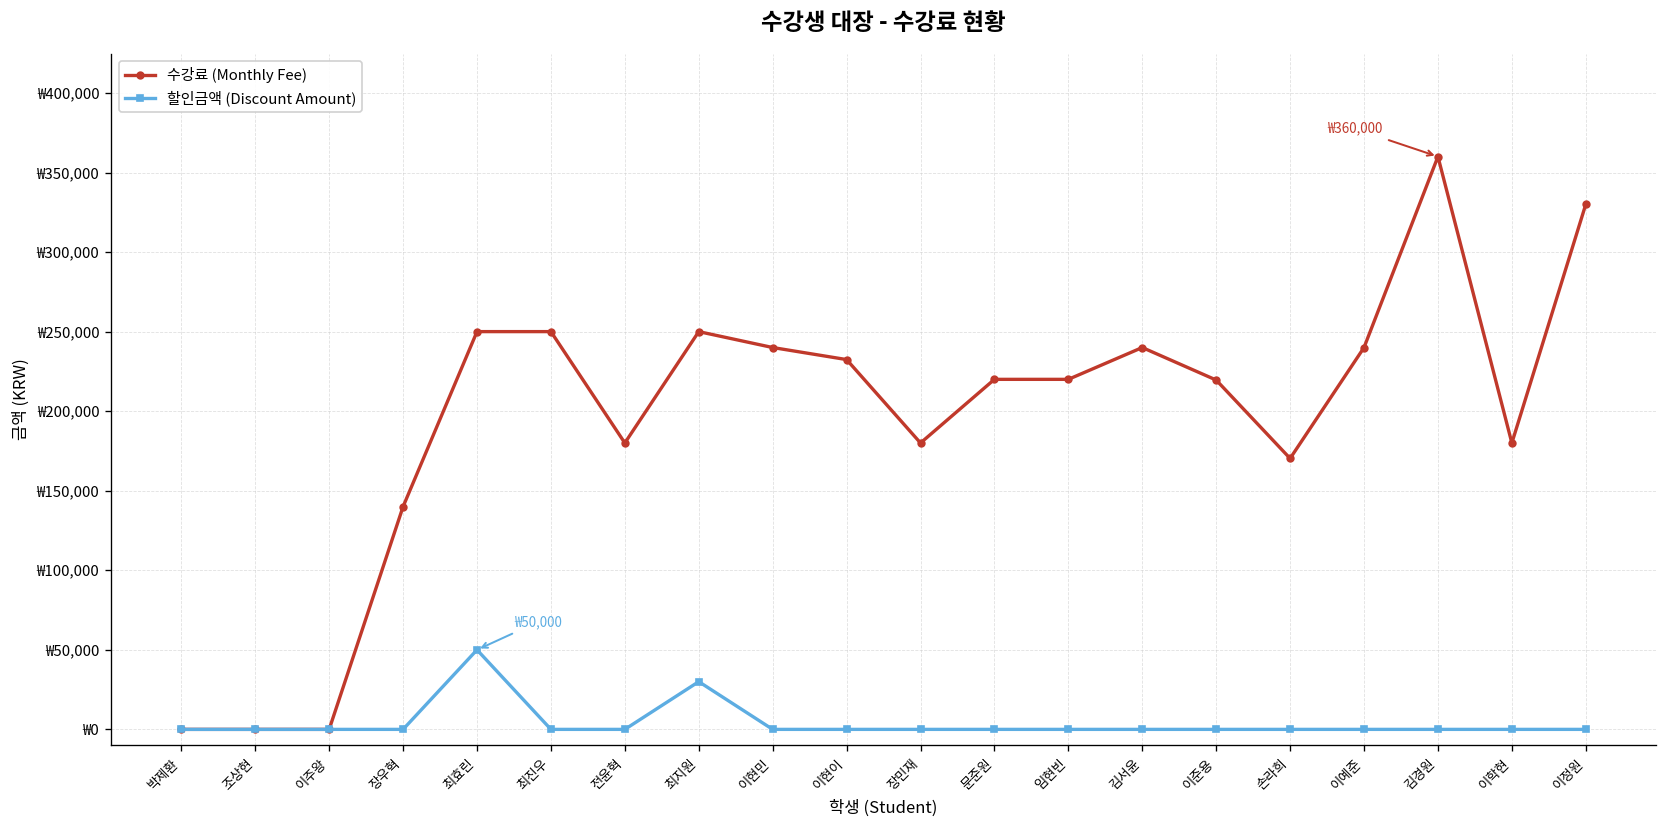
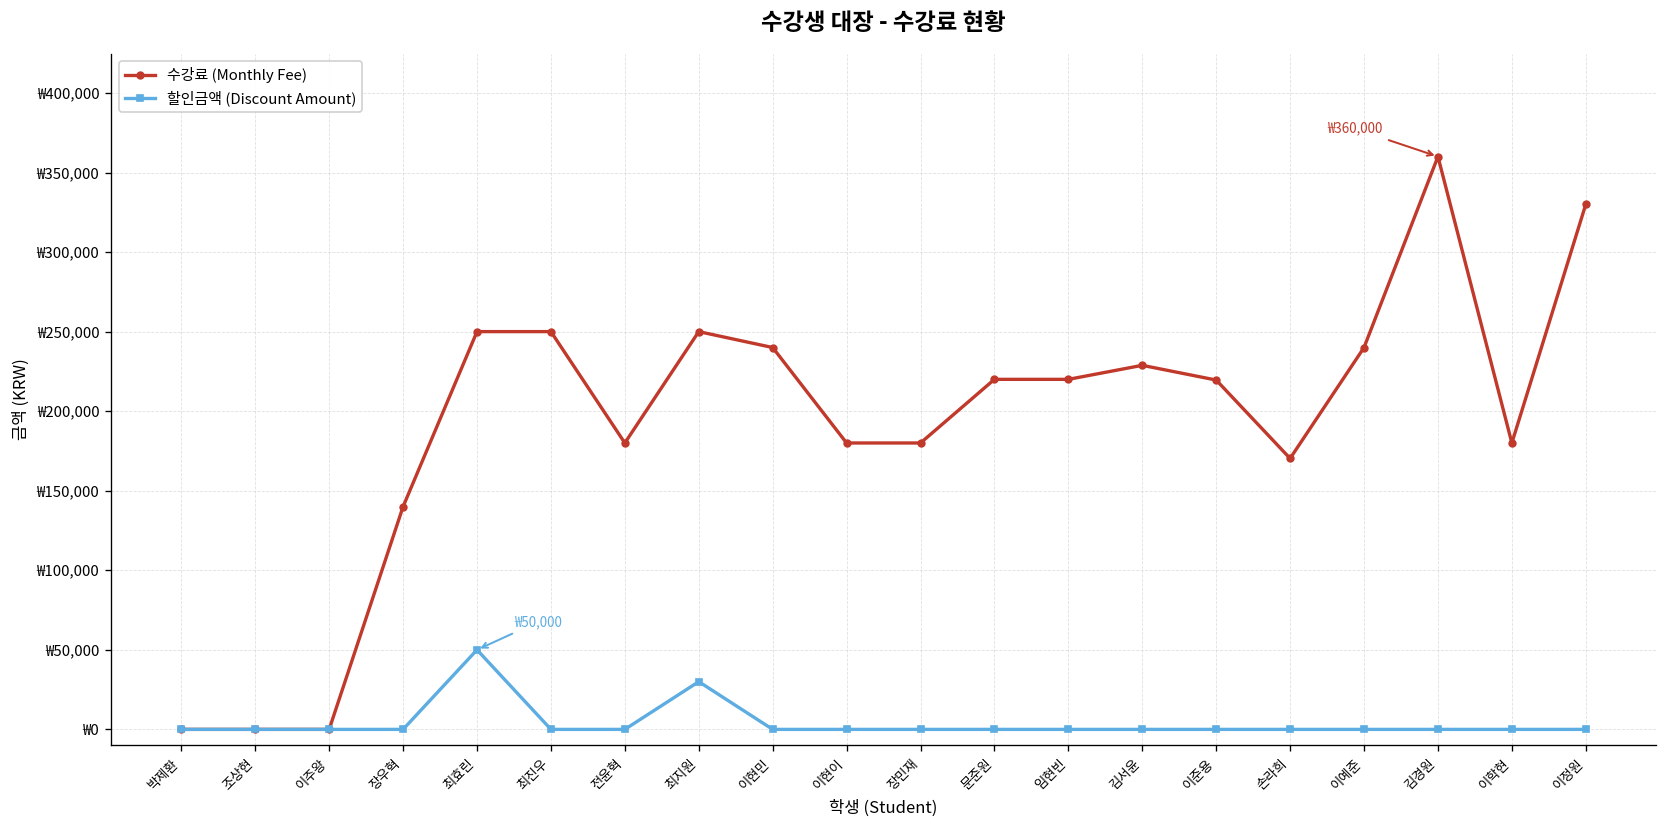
  {
    "수강료 (Monthly Fee)": {
      "장우혁": "₩140,000",
      "최효린": "₩250,000",
      "최진우": "₩250,000",
      "전윤혁": "₩180,000",
      "최지원": "₩250,000",
      "이현민": "₩240,000",
-     "이현이": "₩232,000",
+     "이현이": "₩180,000",
      "장민재": "₩180,000",
      "문준원": "₩220,000",
      "임현빈": "₩220,000",
-     "김서윤": "₩240,000",
+     "김서윤": "₩229,000",
      "이준용": "₩220,000",
      "손라희": "₩170,000",
      "이예준": "₩240,000",
      "이학현": "₩180,000",
      "이정원": "₩330,000"
    },
    "할인금액 (Discount Amount)": {
      "최효린": "50,000"
    }
  }
